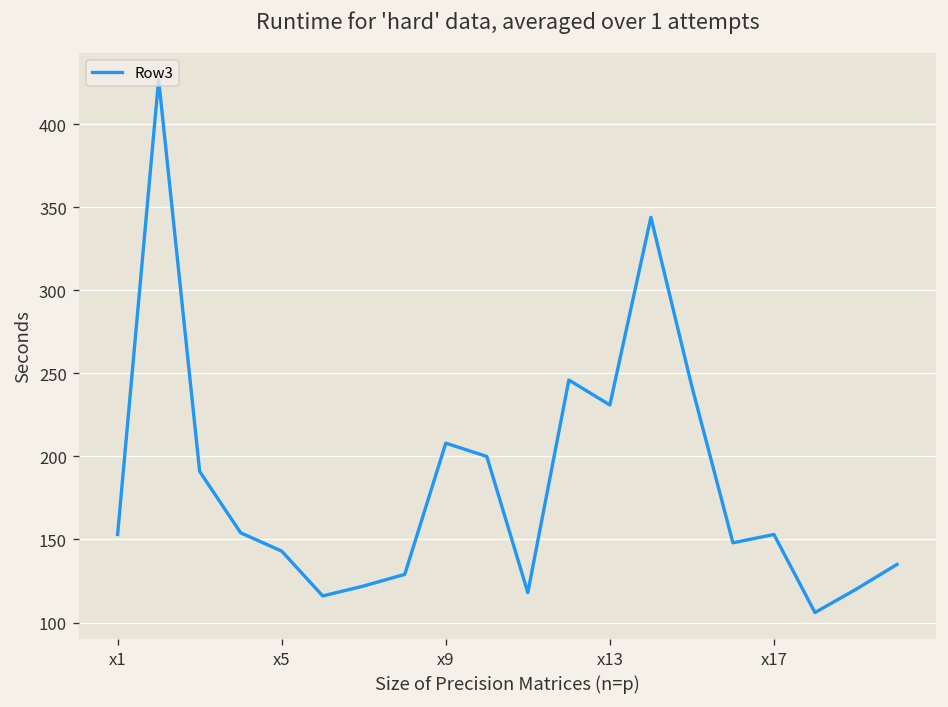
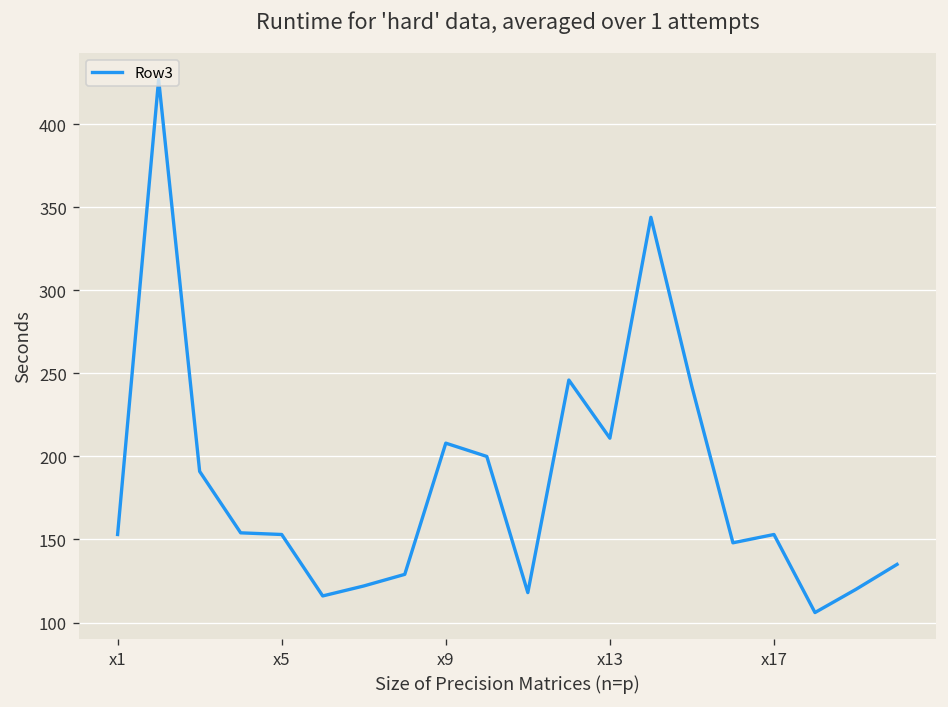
  {
    "x1": 153,
-   "x5": 143,
+   "x5": 153,
    "x9": 208,
-   "x13": 231,
+   "x13": 211,
    "x17": 153
  }
